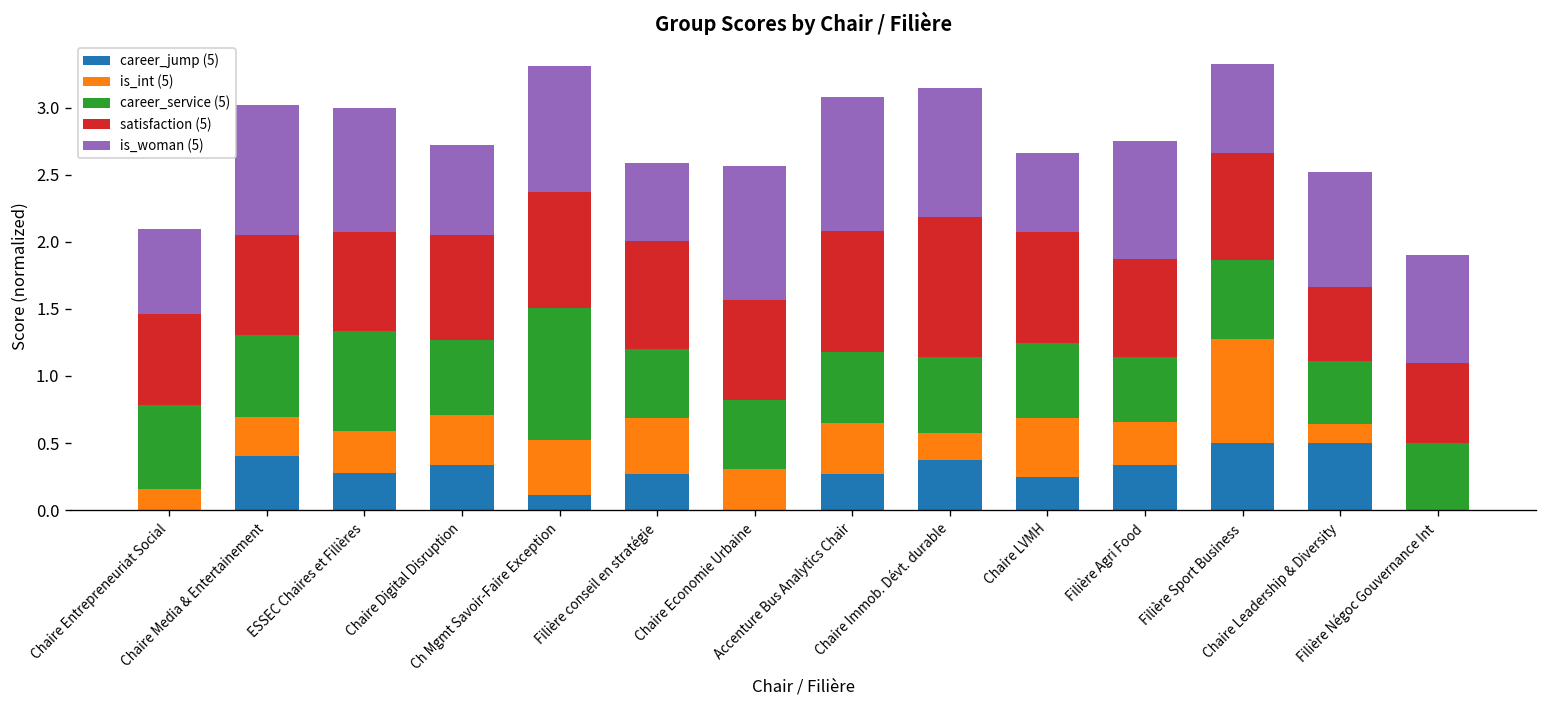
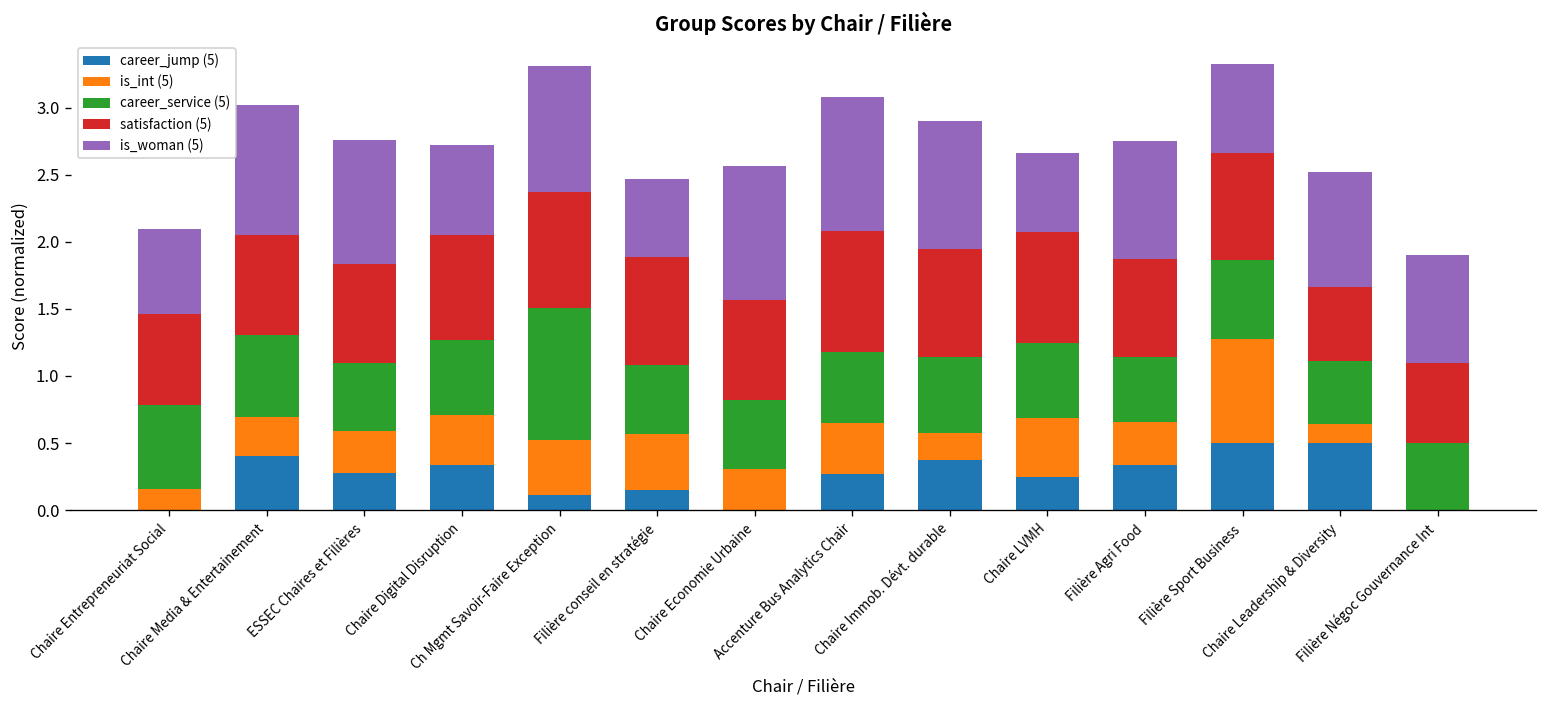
  {
    "career_jump (5)": {
      "Chaire Entrepreneuriat Social": 0.00,
      "Chaire Media & Entertainement": 0.40,
      "ESSEC Chaires et Filières": 0.28,
      "Chaire Digital Disruption": 0.33,
      "Ch Mgmt Savoir-Faire Exception": 0.11,
-     "Filière conseil en stratégie": 0.27,
+     "Filière conseil en stratégie": 0.15,
      "Chaire Economie Urbaine": 0.00,
      "Accenture Bus Analytics Chair": 0.27,
      "Chaire Immob. Dévt. durable": 0.38,
      "Chaire LVMH": 0.25,
      "Filière Agri Food": 0.33,
      "Filière Sport Business": 0.50,
      "Chaire Leadership & Diversity": 0.50,
      "Filière Négoc Gouvernance Int": 0.00
    },
    "is_int (5)": {
      "Chaire Entrepreneuriat Social": 0.16,
      "Chaire Media & Entertainement": 0.30,
      "ESSEC Chaires et Filières": 0.31,
      "Chaire Digital Disruption": 0.38,
      "Ch Mgmt Savoir-Faire Exception": 0.41,
      "Filière conseil en stratégie": 0.42,
      "Chaire Economie Urbaine": 0.31,
      "Accenture Bus Analytics Chair": 0.38,
      "Chaire Immob. Dévt. durable": 0.20,
      "Chaire LVMH": 0.44,
      "Filière Agri Food": 0.32,
      "Filière Sport Business": 0.78,
      "Chaire Leadership & Diversity": 0.14,
      "Filière Négoc Gouvernance Int": 0.00
    },
    "career_service (5)": {
      "Chaire Entrepreneuriat Social": 0.62,
      "Chaire Media & Entertainement": 0.61,
-     "ESSEC Chaires et Filières": 0.75,
+     "ESSEC Chaires et Filières": 0.51,
      "Chaire Digital Disruption": 0.56,
      "Ch Mgmt Savoir-Faire Exception": 0.98,
      "Filière conseil en stratégie": 0.52,
      "Chaire Economie Urbaine": 0.51,
      "Accenture Bus Analytics Chair": 0.53,
      "Chaire Immob. Dévt. durable": 0.56,
      "Chaire LVMH": 0.56,
      "Filière Agri Food": 0.49,
      "Filière Sport Business": 0.58,
      "Chaire Leadership & Diversity": 0.47,
      "Filière Négoc Gouvernance Int": 0.50
    },
    "satisfaction (5)": {
      "Chaire Entrepreneuriat Social": 0.68,
      "Chaire Media & Entertainement": 0.75,
      "ESSEC Chaires et Filières": 0.73,
      "Chaire Digital Disruption": 0.78,
      "Ch Mgmt Savoir-Faire Exception": 0.86,
      "Filière conseil en stratégie": 0.81,
      "Chaire Economie Urbaine": 0.75,
      "Accenture Bus Analytics Chair": 0.90,
-     "Chaire Immob. Dévt. durable": 1.04,
+     "Chaire Immob. Dévt. durable": 0.80,
      "Chaire LVMH": 0.83,
      "Filière Agri Food": 0.73,
      "Filière Sport Business": 0.80,
      "Chaire Leadership & Diversity": 0.55,
      "Filière Négoc Gouvernance Int": 0.60
    },
    "is_woman (5)": {
      "Chaire Entrepreneuriat Social": 0.63,
      "Chaire Media & Entertainement": 0.96,
      "ESSEC Chaires et Filières": 0.93,
      "Chaire Digital Disruption": 0.67,
      "Ch Mgmt Savoir-Faire Exception": 0.94,
      "Filière conseil en stratégie": 0.58,
      "Chaire Economie Urbaine": 1.00,
      "Accenture Bus Analytics Chair": 1.00,
      "Chaire Immob. Dévt. durable": 0.96,
      "Chaire LVMH": 0.59,
      "Filière Agri Food": 0.88,
      "Filière Sport Business": 0.67,
      "Chaire Leadership & Diversity": 0.86,
      "Filière Négoc Gouvernance Int": 0.80
    }
  }
